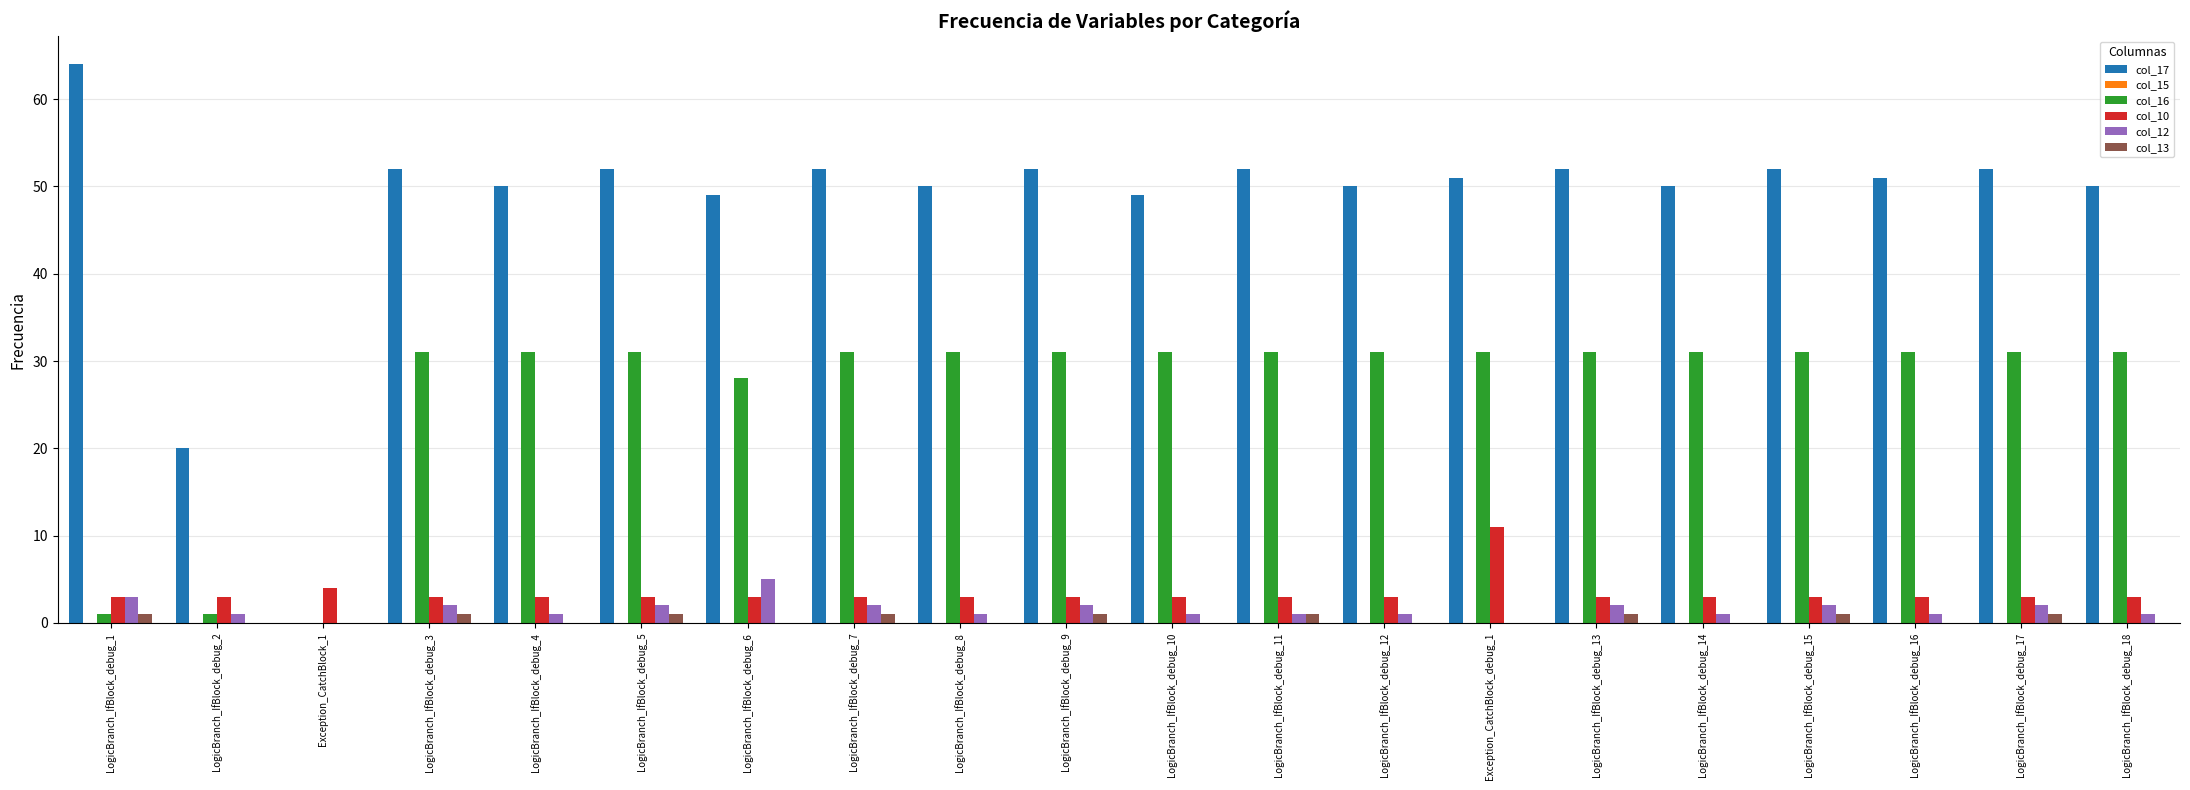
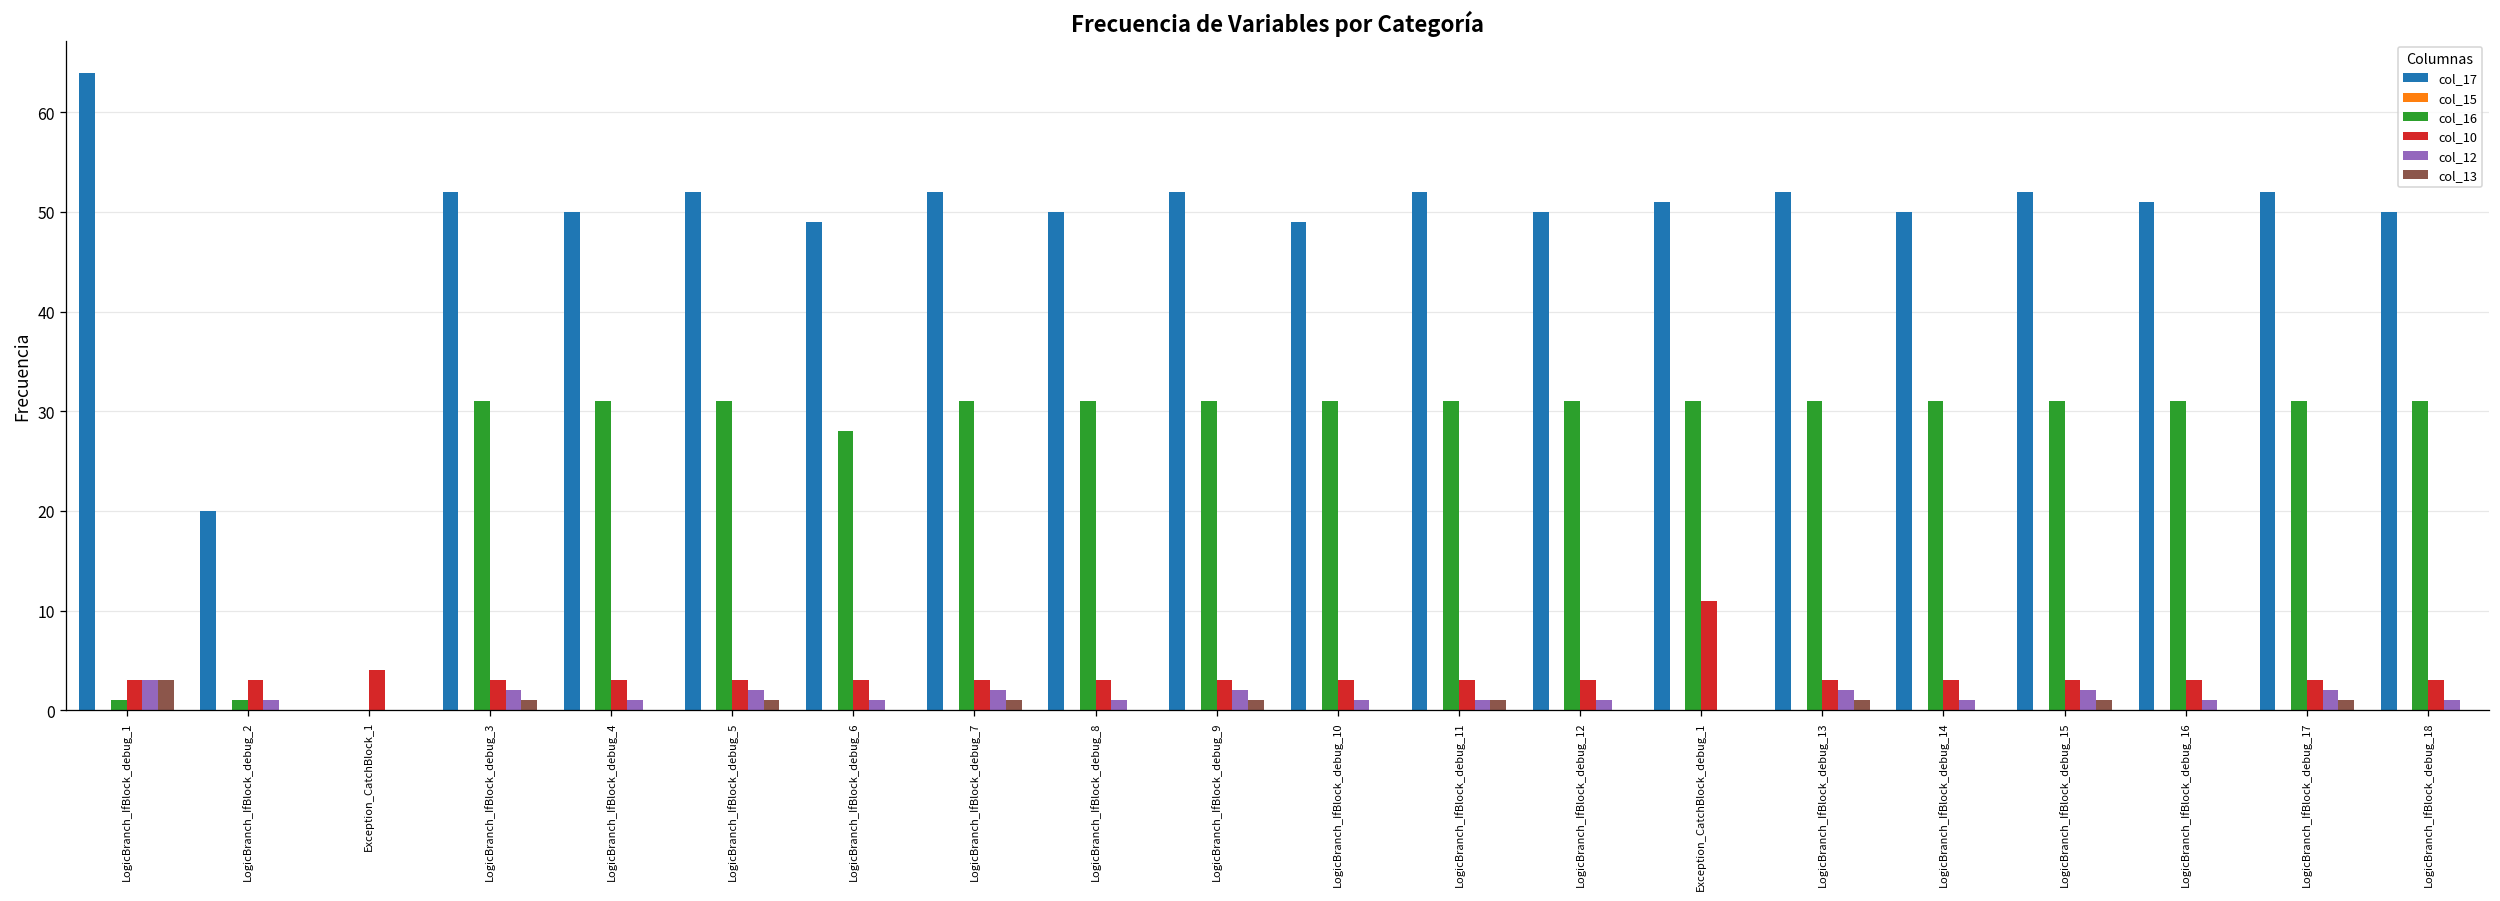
  {
    "col_17": {
      "LogicBranch_IfBlock_debug_1": 64,
      "LogicBranch_IfBlock_debug_2": 20,
      "Exception_CatchBlock_1": 0,
      "LogicBranch_IfBlock_debug_3": 52,
      "LogicBranch_IfBlock_debug_4": 50,
      "LogicBranch_IfBlock_debug_5": 52,
      "LogicBranch_IfBlock_debug_6": 49,
      "LogicBranch_IfBlock_debug_7": 52,
      "LogicBranch_IfBlock_debug_8": 50,
      "LogicBranch_IfBlock_debug_9": 52,
      "LogicBranch_IfBlock_debug_10": 49,
      "LogicBranch_IfBlock_debug_11": 52,
      "LogicBranch_IfBlock_debug_12": 50,
      "Exception_CatchBlock_debug_1": 51,
      "LogicBranch_IfBlock_debug_13": 52,
      "LogicBranch_IfBlock_debug_14": 50,
      "LogicBranch_IfBlock_debug_15": 52,
      "LogicBranch_IfBlock_debug_16": 51,
      "LogicBranch_IfBlock_debug_17": 52,
      "LogicBranch_IfBlock_debug_18": 50
    },
    "col_15": {
      "Exception_CatchBlock_1": 0
    },
    "col_16": {
      "LogicBranch_IfBlock_debug_1": 1,
      "LogicBranch_IfBlock_debug_2": 1,
      "Exception_CatchBlock_1": 0,
      "LogicBranch_IfBlock_debug_3": 31,
      "LogicBranch_IfBlock_debug_4": 31,
      "LogicBranch_IfBlock_debug_5": 31,
      "LogicBranch_IfBlock_debug_6": 28,
      "LogicBranch_IfBlock_debug_7": 31,
      "LogicBranch_IfBlock_debug_8": 31,
      "LogicBranch_IfBlock_debug_9": 31,
      "LogicBranch_IfBlock_debug_10": 31,
      "LogicBranch_IfBlock_debug_11": 31,
      "LogicBranch_IfBlock_debug_12": 31,
      "Exception_CatchBlock_debug_1": 31,
      "LogicBranch_IfBlock_debug_13": 31,
      "LogicBranch_IfBlock_debug_14": 31,
      "LogicBranch_IfBlock_debug_15": 31,
      "LogicBranch_IfBlock_debug_16": 31,
      "LogicBranch_IfBlock_debug_17": 31,
      "LogicBranch_IfBlock_debug_18": 31
    },
    "col_10": {
      "LogicBranch_IfBlock_debug_1": 3,
      "LogicBranch_IfBlock_debug_2": 3,
      "Exception_CatchBlock_1": 4,
      "LogicBranch_IfBlock_debug_3": 3,
      "LogicBranch_IfBlock_debug_4": 3,
      "LogicBranch_IfBlock_debug_5": 3,
      "LogicBranch_IfBlock_debug_6": 3,
      "LogicBranch_IfBlock_debug_7": 3,
      "LogicBranch_IfBlock_debug_8": 3,
      "LogicBranch_IfBlock_debug_9": 3,
      "LogicBranch_IfBlock_debug_10": 3,
      "LogicBranch_IfBlock_debug_11": 3,
      "LogicBranch_IfBlock_debug_12": 3,
      "Exception_CatchBlock_debug_1": 11,
      "LogicBranch_IfBlock_debug_13": 3,
      "LogicBranch_IfBlock_debug_14": 3,
      "LogicBranch_IfBlock_debug_15": 3,
      "LogicBranch_IfBlock_debug_16": 3,
      "LogicBranch_IfBlock_debug_17": 3,
      "LogicBranch_IfBlock_debug_18": 3
    },
    "col_12": {
      "LogicBranch_IfBlock_debug_1": 3,
      "LogicBranch_IfBlock_debug_2": 1,
      "Exception_CatchBlock_1": 0,
      "LogicBranch_IfBlock_debug_3": 2,
      "LogicBranch_IfBlock_debug_4": 1,
      "LogicBranch_IfBlock_debug_5": 2,
-     "LogicBranch_IfBlock_debug_6": 5,
+     "LogicBranch_IfBlock_debug_6": 1,
      "LogicBranch_IfBlock_debug_7": 2,
      "LogicBranch_IfBlock_debug_8": 1,
      "LogicBranch_IfBlock_debug_9": 2,
      "LogicBranch_IfBlock_debug_10": 1,
      "LogicBranch_IfBlock_debug_11": 1,
      "LogicBranch_IfBlock_debug_12": 1,
      "Exception_CatchBlock_debug_1": 0,
      "LogicBranch_IfBlock_debug_13": 2,
      "LogicBranch_IfBlock_debug_14": 1,
      "LogicBranch_IfBlock_debug_15": 2,
      "LogicBranch_IfBlock_debug_16": 1,
      "LogicBranch_IfBlock_debug_17": 2,
      "LogicBranch_IfBlock_debug_18": 1
    },
    "col_13": {
-     "LogicBranch_IfBlock_debug_1": 1,
+     "LogicBranch_IfBlock_debug_1": 3,
      "LogicBranch_IfBlock_debug_2": 0,
      "Exception_CatchBlock_1": 0,
      "LogicBranch_IfBlock_debug_3": 1,
      "LogicBranch_IfBlock_debug_4": 0,
      "LogicBranch_IfBlock_debug_5": 1,
      "LogicBranch_IfBlock_debug_6": 0,
      "LogicBranch_IfBlock_debug_7": 1,
      "LogicBranch_IfBlock_debug_8": 0,
      "LogicBranch_IfBlock_debug_9": 1,
      "LogicBranch_IfBlock_debug_10": 0,
      "LogicBranch_IfBlock_debug_11": 1,
      "LogicBranch_IfBlock_debug_12": 0,
      "Exception_CatchBlock_debug_1": 0,
      "LogicBranch_IfBlock_debug_13": 1,
      "LogicBranch_IfBlock_debug_14": 0,
      "LogicBranch_IfBlock_debug_15": 1,
      "LogicBranch_IfBlock_debug_16": 0,
      "LogicBranch_IfBlock_debug_17": 1,
      "LogicBranch_IfBlock_debug_18": 0
    }
  }
